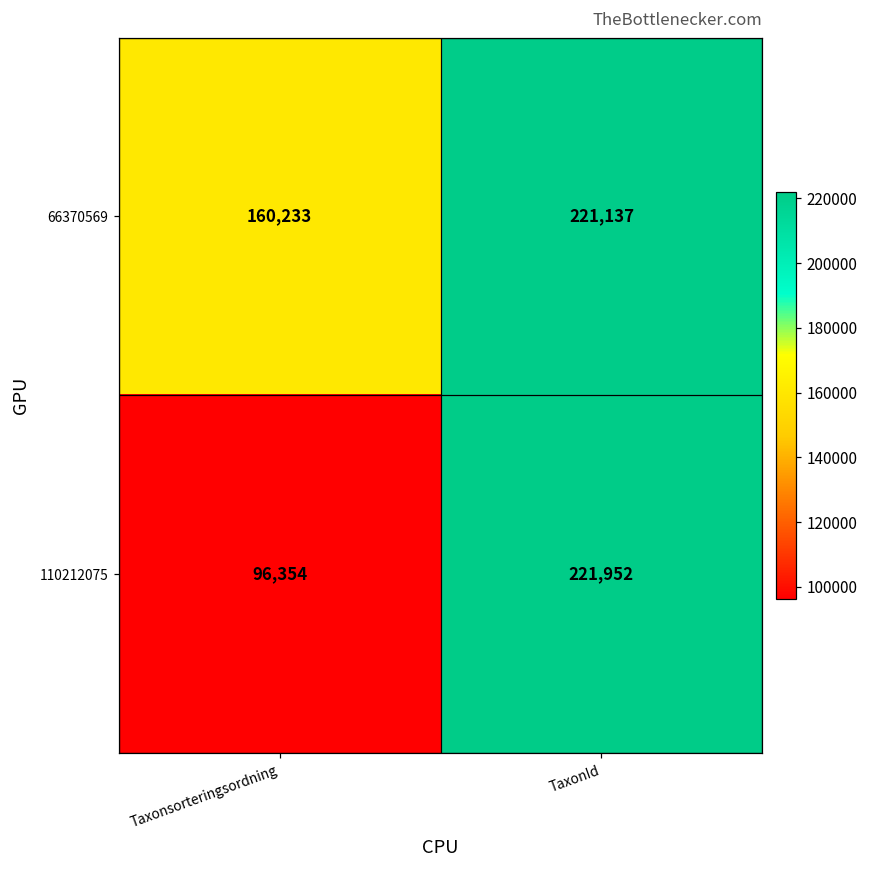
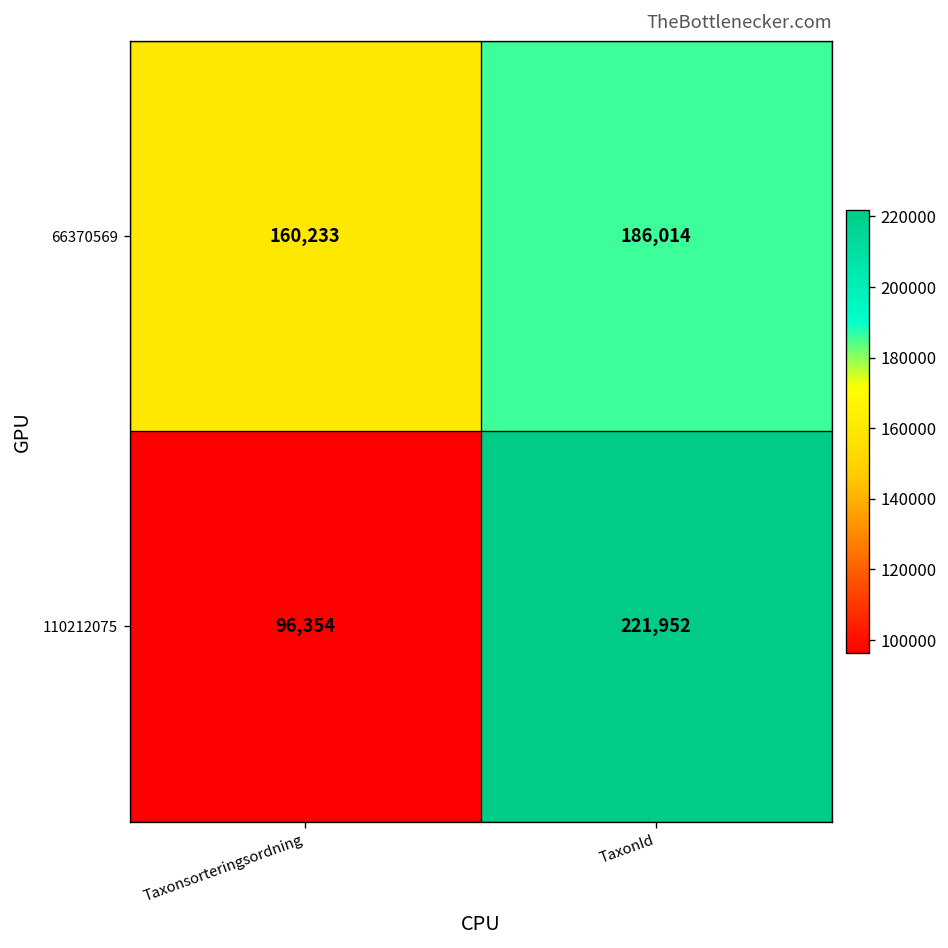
  {
    "66370569": {
      "Taxonsorteringsordning": "160,233",
-     "TaxonId": "221,137"
+     "TaxonId": "186,014"
    },
    "110212075": {
      "Taxonsorteringsordning": "96,354",
      "TaxonId": "221,952"
    }
  }
